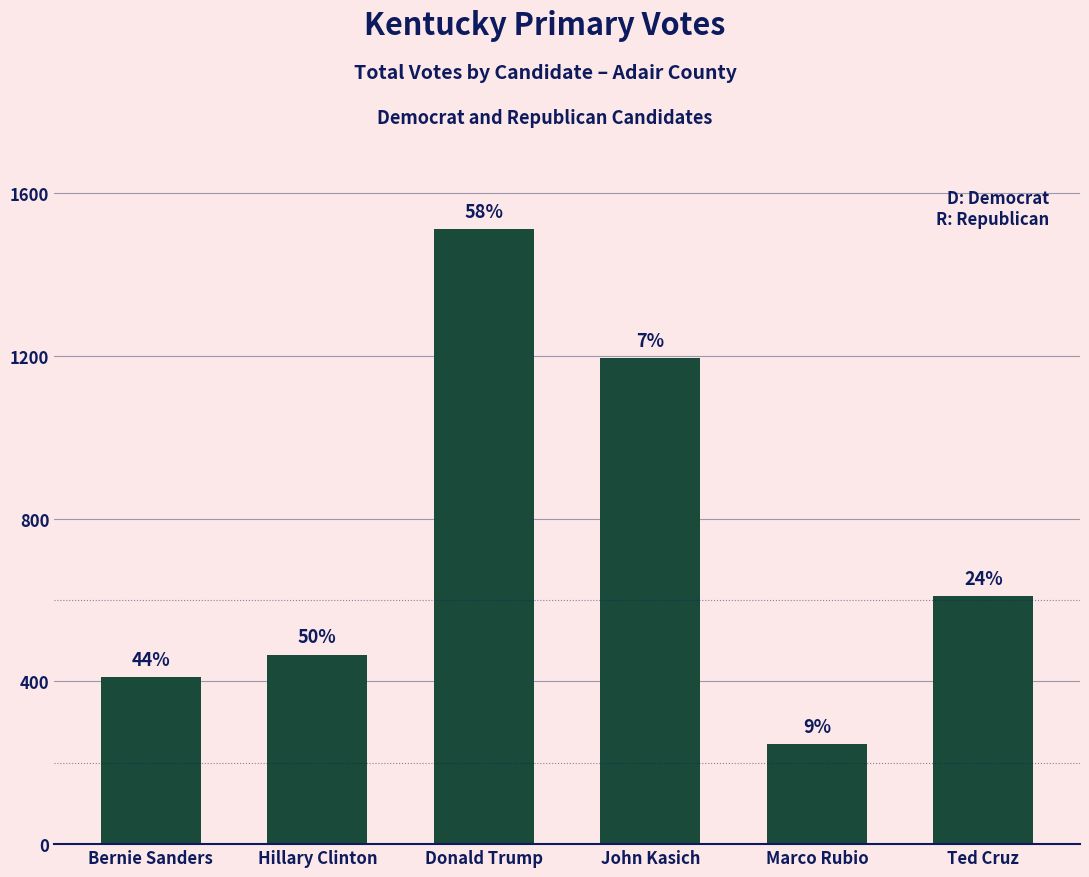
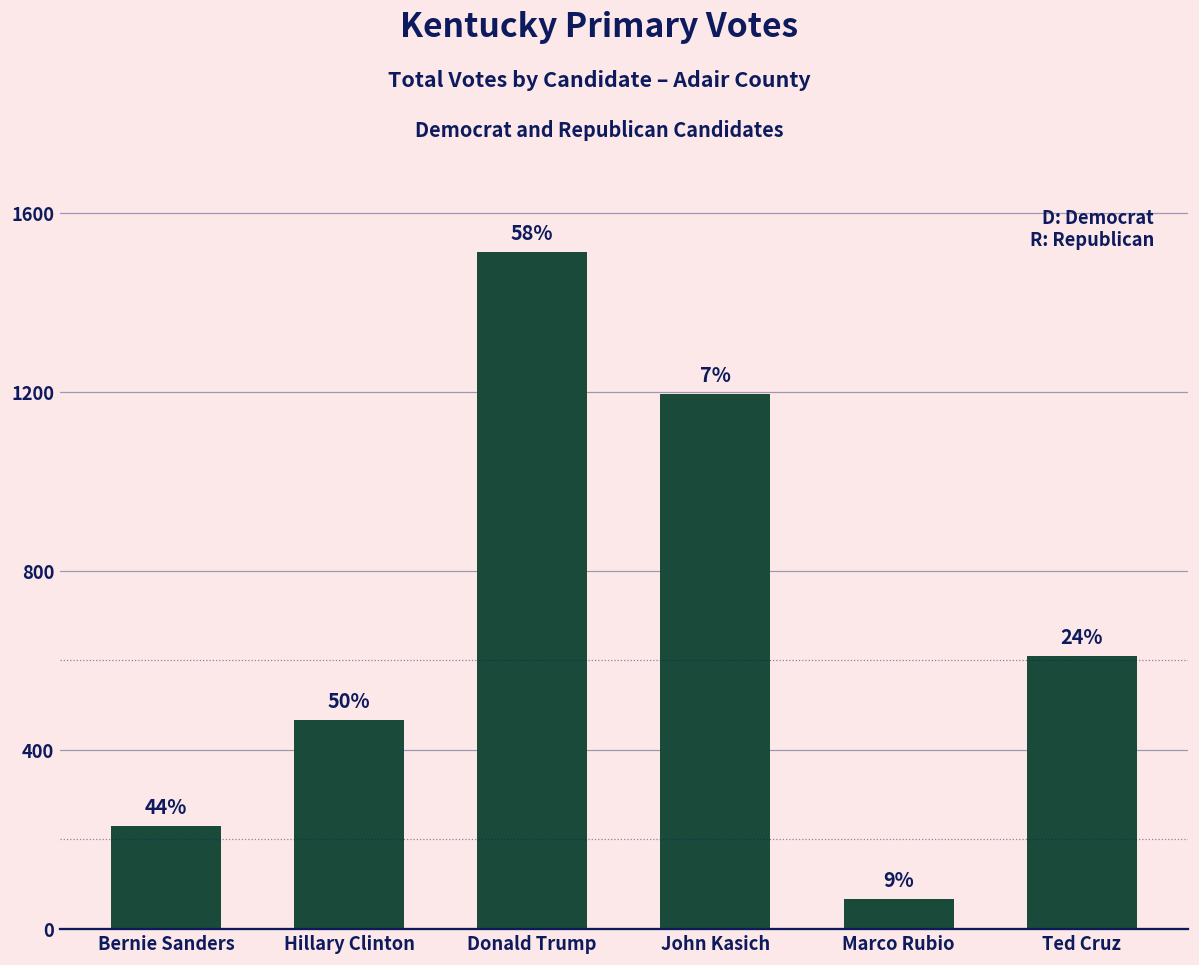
  {
-   "Bernie Sanders": 410,
-   "Marco Rubio": 250
+   "Bernie Sanders": 230,
+   "Marco Rubio": 70
  }
